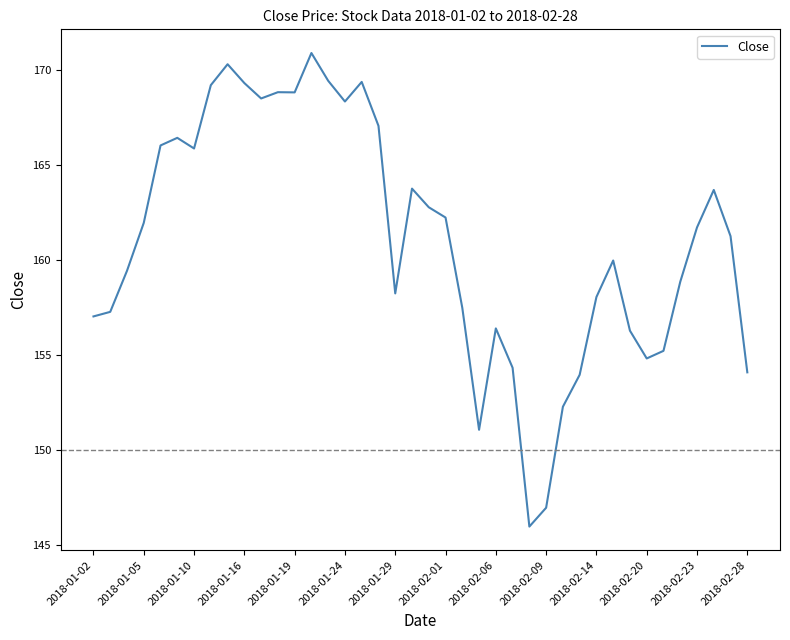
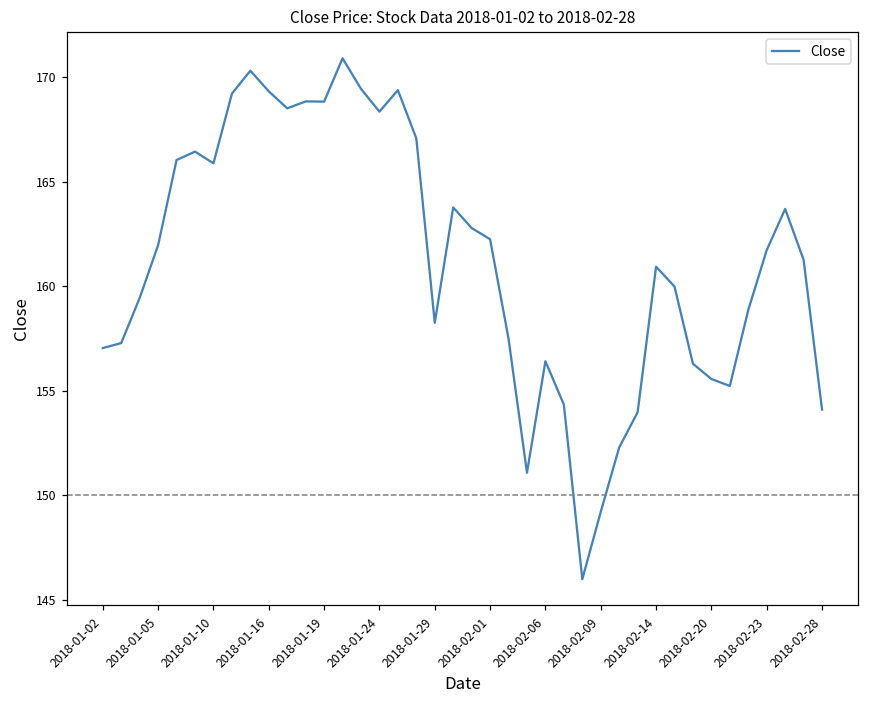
  {
    "2018-01-02": 157.0,
    "2018-01-05": 162.0,
    "2018-01-10": 165.9,
    "2018-01-16": 169.3,
    "2018-01-19": 168.8,
    "2018-01-24": 168.3,
    "2018-01-29": 158.3,
    "2018-02-01": 162.2,
    "2018-02-06": 156.4,
-   "2018-02-09": 147.0,
-   "2018-02-14": 158.1,
-   "2018-02-20": 154.8,
+   "2018-02-09": 149.2,
+   "2018-02-14": 160.9,
+   "2018-02-20": 155.6,
    "2018-02-23": 161.7,
    "2018-02-28": 154.1
  }
